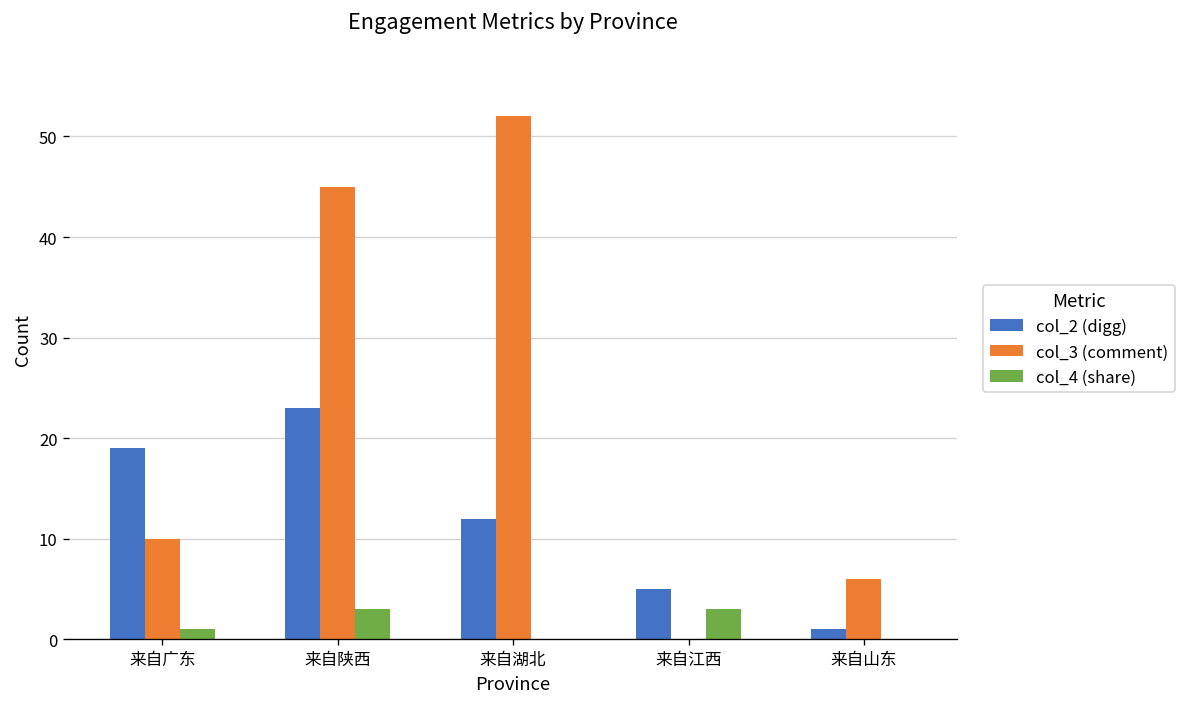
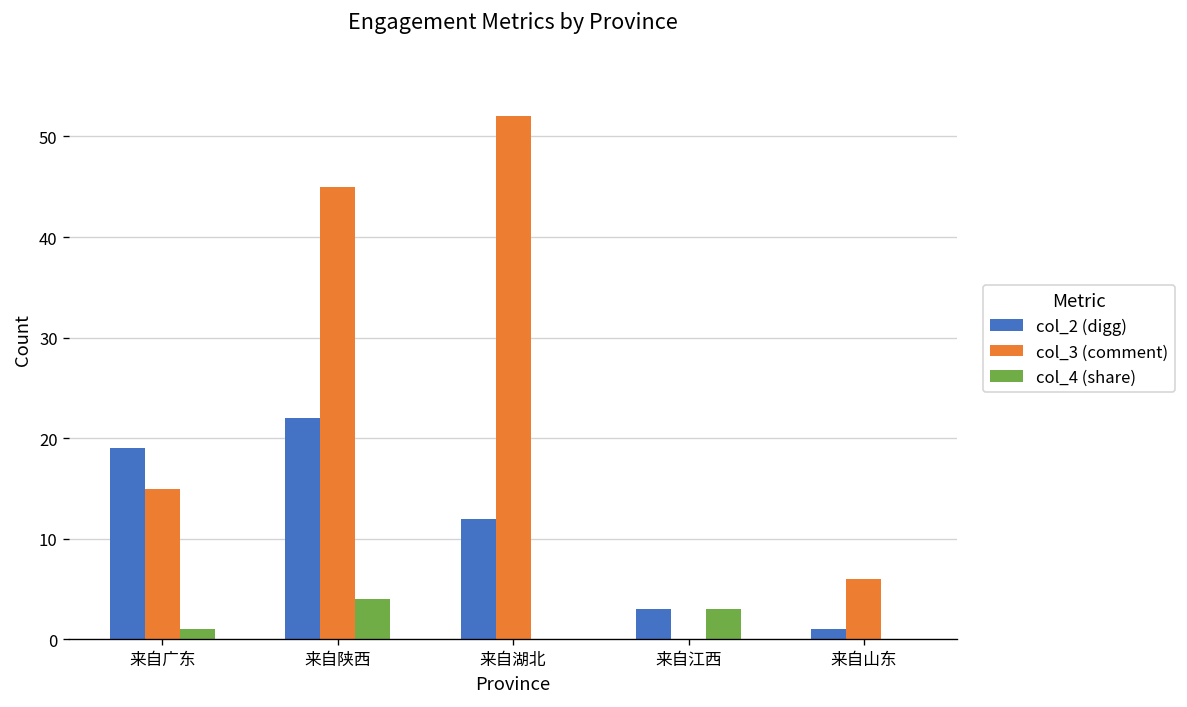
  {
    "col_2 (digg)": {
      "来自广东": 19,
-     "来自陕西": 23,
+     "来自陕西": 22,
      "来自湖北": 12,
-     "来自江西": 5,
+     "来自江西": 3,
      "来自山东": 1
    },
    "col_3 (comment)": {
-     "来自广东": 10,
+     "来自广东": 15,
      "来自陕西": 45,
      "来自湖北": 52,
      "来自江西": 0,
      "来自山东": 6
    },
    "col_4 (share)": {
      "来自广东": 1,
-     "来自陕西": 3,
+     "来自陕西": 4,
      "来自湖北": 0,
      "来自江西": 3,
      "来自山东": 0
    }
  }
